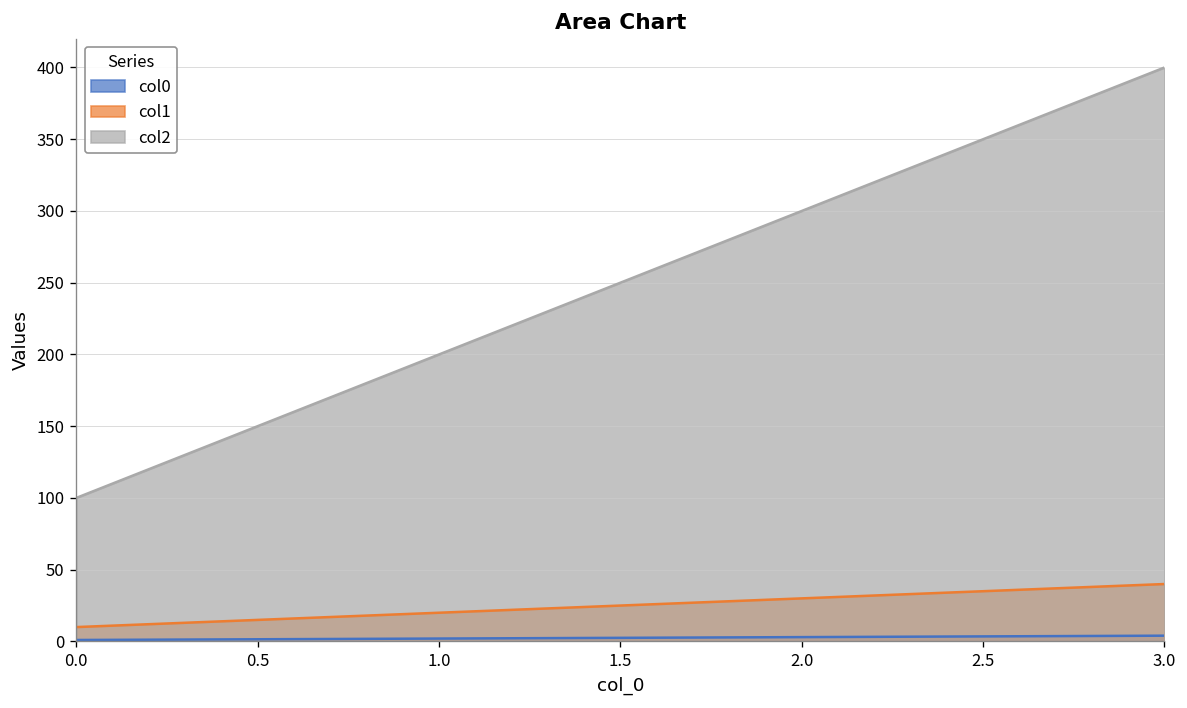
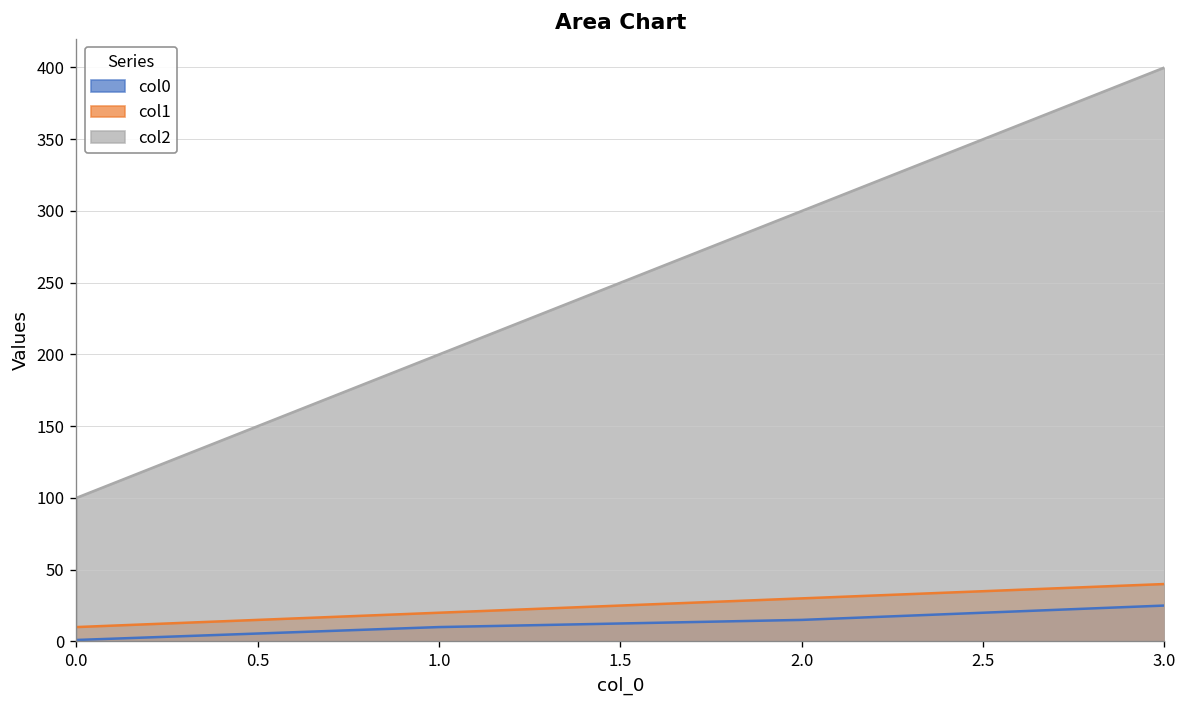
  {
    "col0": {
      "0.0": 1,
-     "1.0": 2,
-     "2.0": 3,
-     "3.0": 4
+     "1.0": 10,
+     "2.0": 15,
+     "3.0": 25
    },
    "col1": {
      "0.0": 10,
      "1.0": 20,
      "2.0": 30,
      "3.0": 40
    },
    "col2": {
      "0.0": 100,
      "1.0": 200,
      "2.0": 300,
      "3.0": 400
    }
  }
